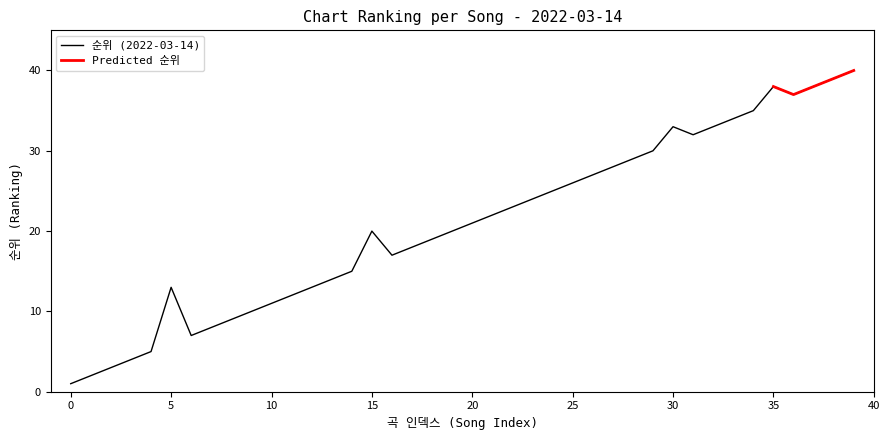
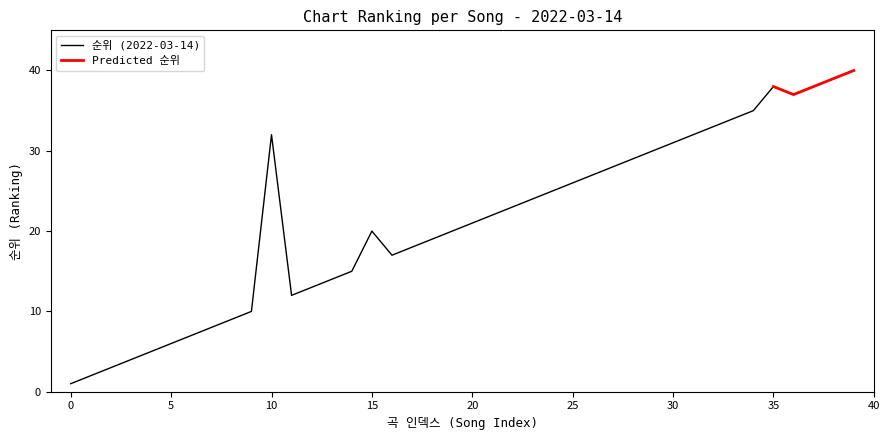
  {
    "순위 (2022-03-14)": {
      "0": 1,
-     "5": 13,
-     "10": 11,
+     "5": 6,
+     "10": 32,
      "15": 20,
      "20": 21,
      "25": 26,
-     "30": 33
+     "30": 31
    }
  }
